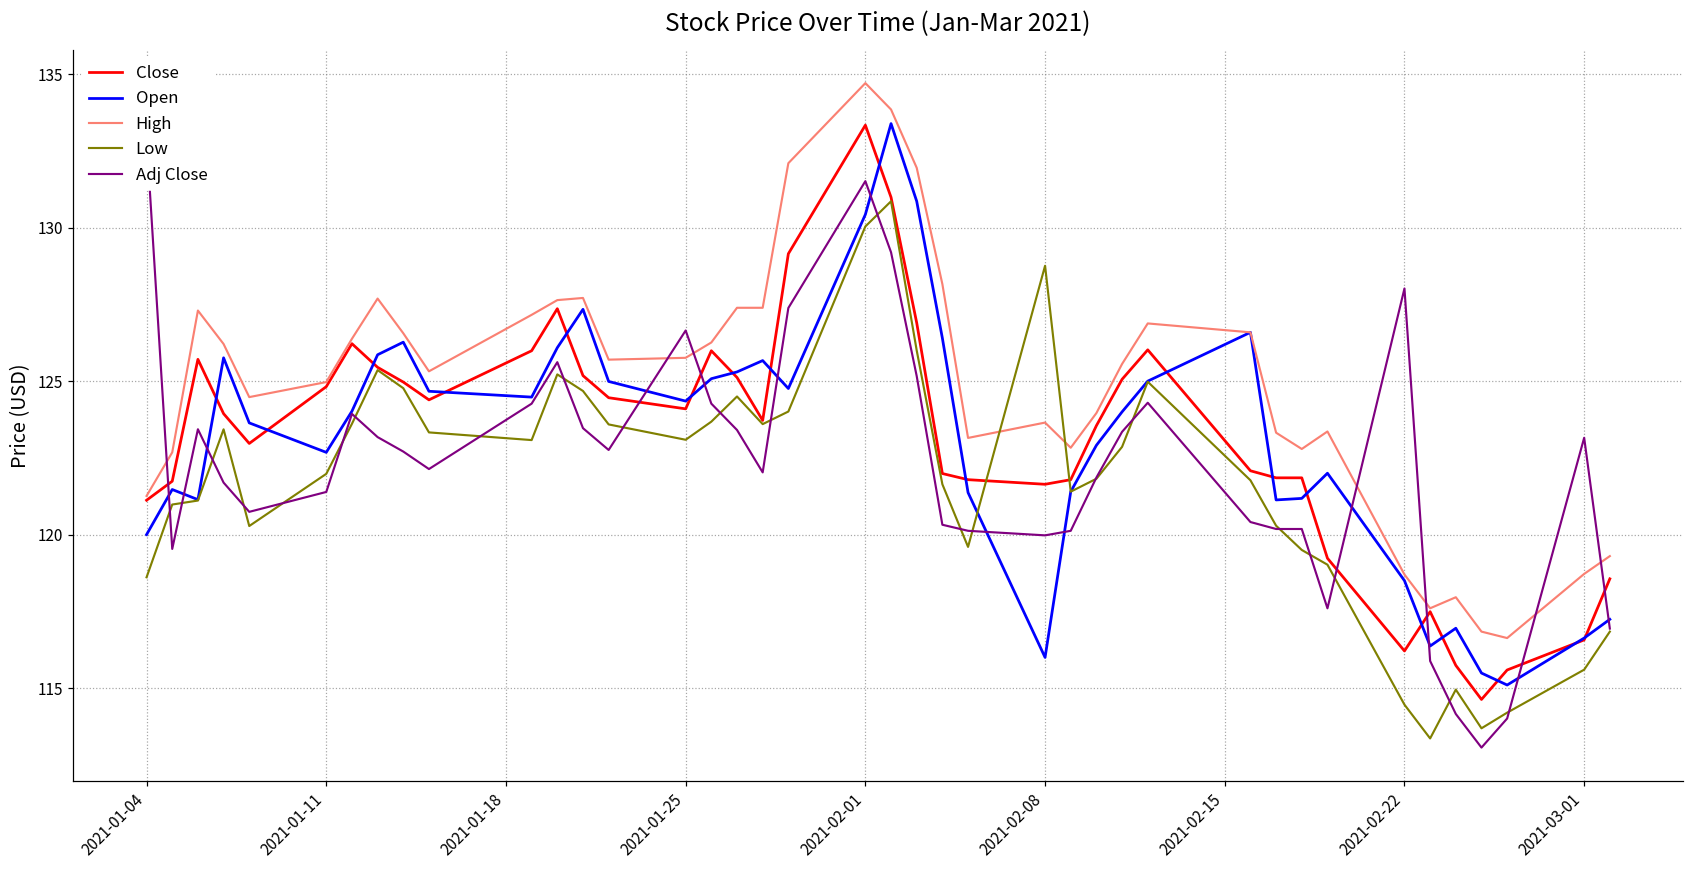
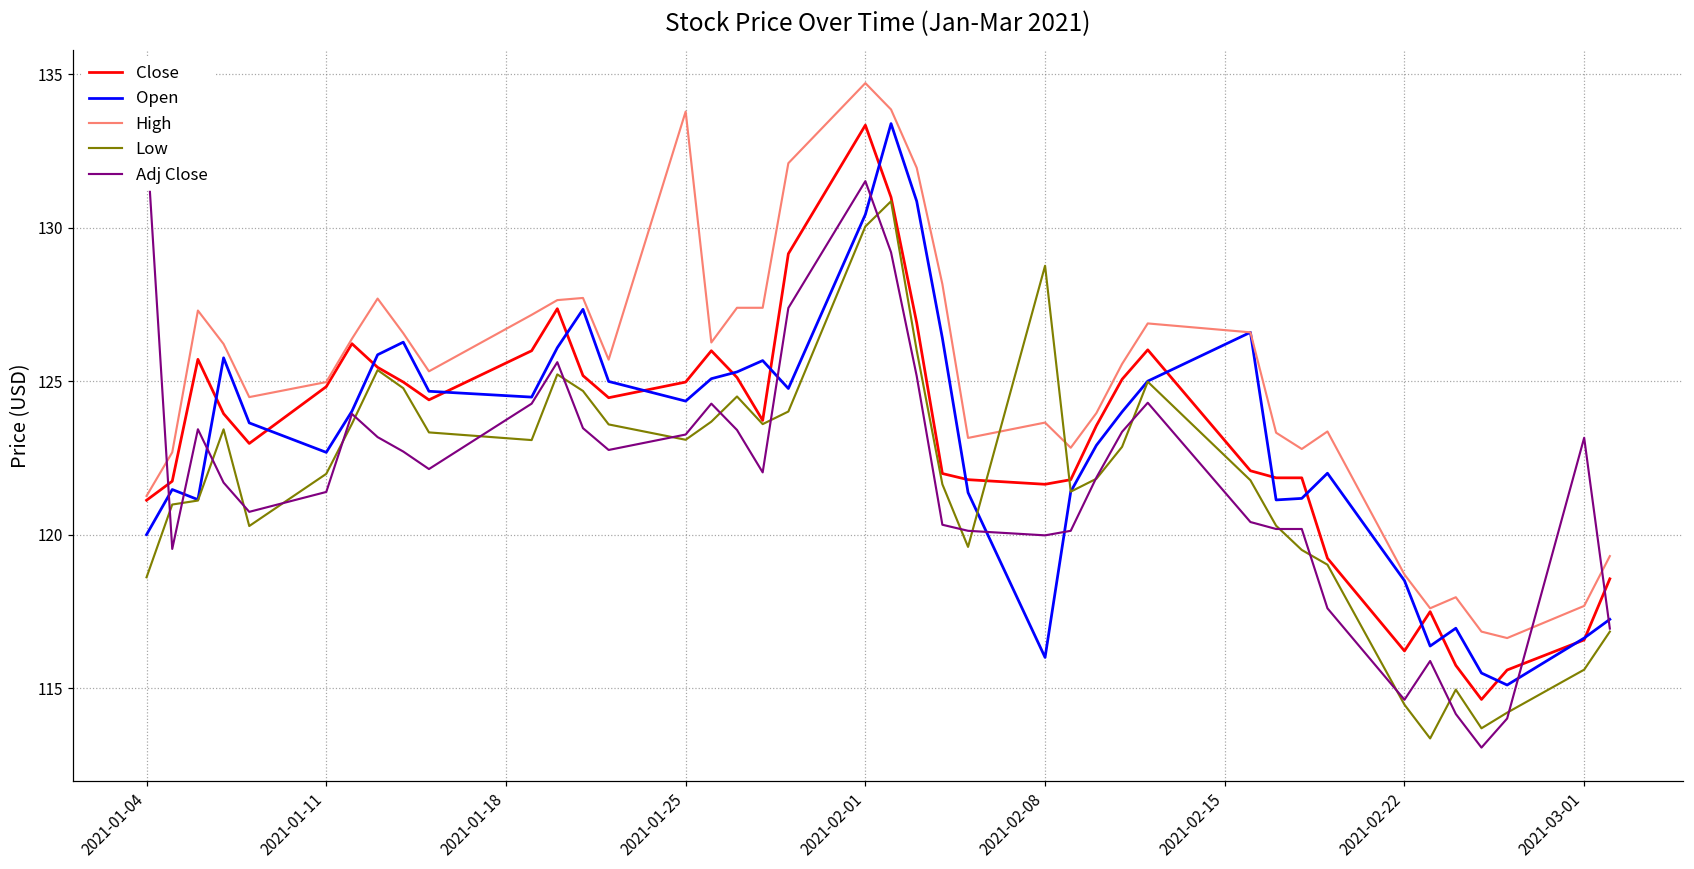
  {
    "Close": {
      "2021-01-04": 121.1,
      "2021-01-11": 124.8,
-     "2021-01-25": 124.1,
+     "2021-01-25": 125.0,
      "2021-02-01": 133.3,
      "2021-02-08": 121.6,
      "2021-02-22": 116.2
    },
    "Open": {
      "2021-01-04": 120.0,
      "2021-01-11": 122.7,
      "2021-01-25": 124.3,
      "2021-02-01": 130.4,
      "2021-02-08": 116.0,
      "2021-02-22": 118.5
    },
    "High": {
      "2021-01-04": 121.3,
      "2021-01-11": 125.0,
-     "2021-01-25": 125.8,
+     "2021-01-25": 133.8,
      "2021-02-01": 134.7,
      "2021-02-08": 123.7,
      "2021-02-22": 118.7,
-     "2021-03-01": 118.7
+     "2021-03-01": 117.7
    },
    "Low": {
      "2021-01-04": 118.6,
      "2021-01-11": 122.0,
      "2021-01-25": 123.1,
      "2021-02-01": 130.0,
      "2021-02-08": 128.8,
      "2021-02-22": 114.5,
      "2021-03-01": 115.6
    },
    "Adj Close": {
      "2021-01-11": 121.4,
-     "2021-01-25": 126.7,
+     "2021-01-25": 123.3,
      "2021-02-01": 131.5,
      "2021-02-08": 120.0,
-     "2021-02-22": 128.0,
+     "2021-02-22": 114.6,
      "2021-03-01": 123.2
    }
  }
